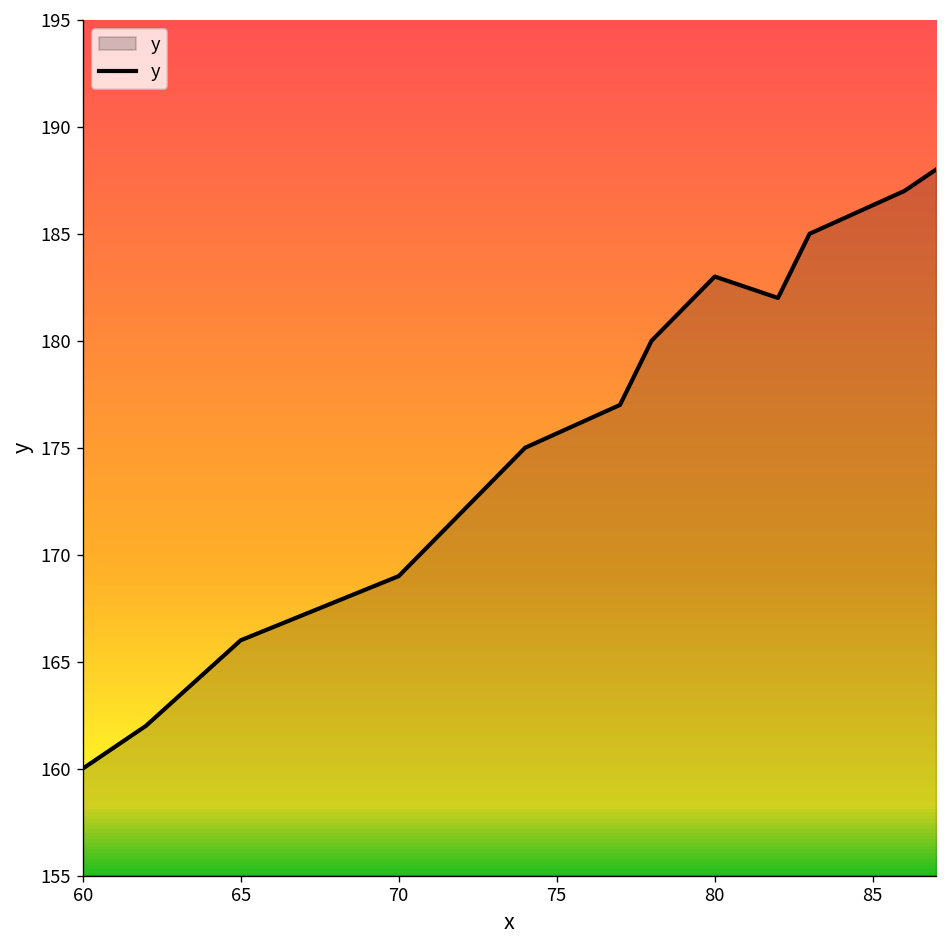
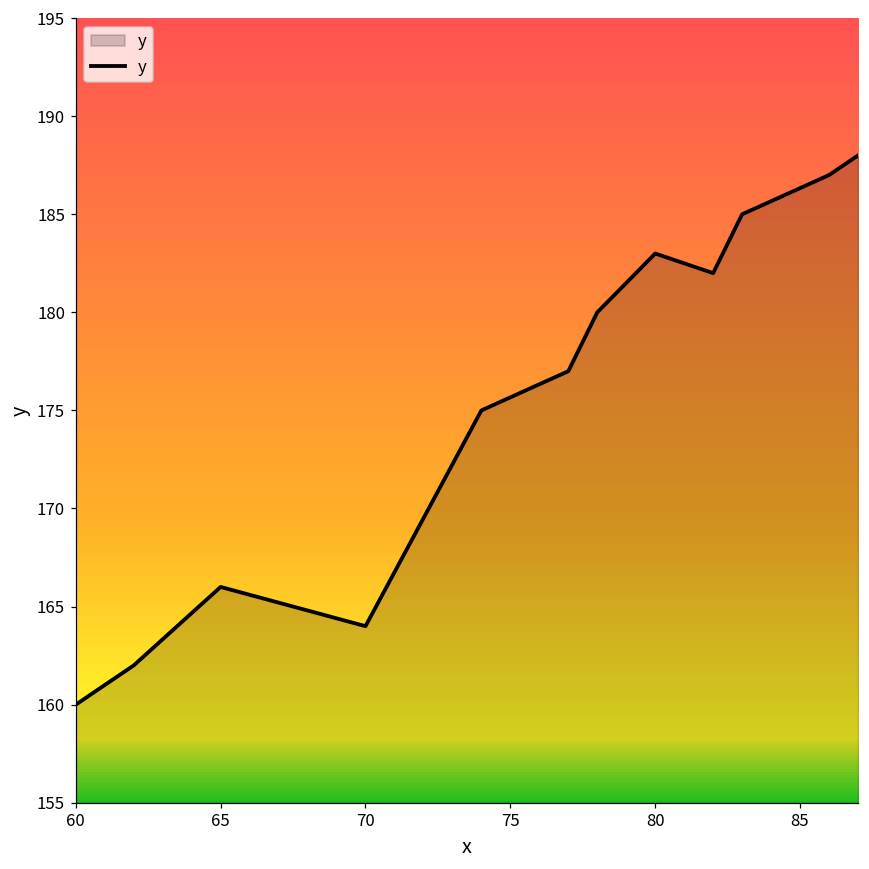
  {
    "60": 160,
    "65": 166,
-   "70": 169,
+   "70": 164,
    "80": 183
  }
